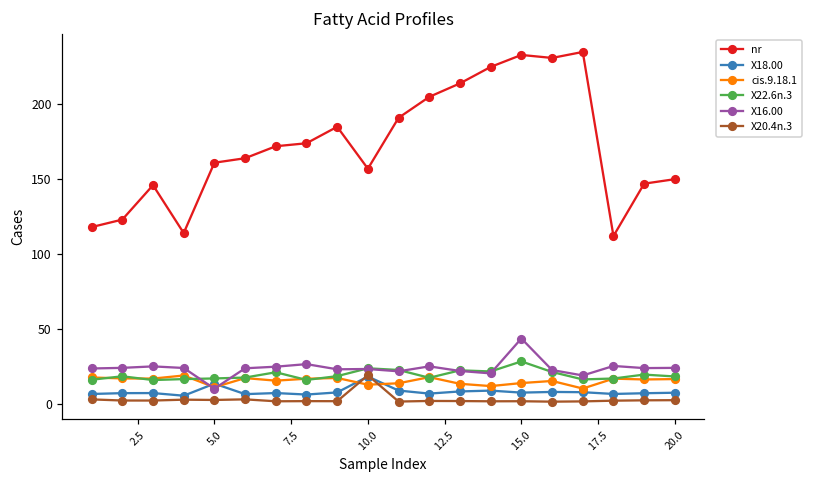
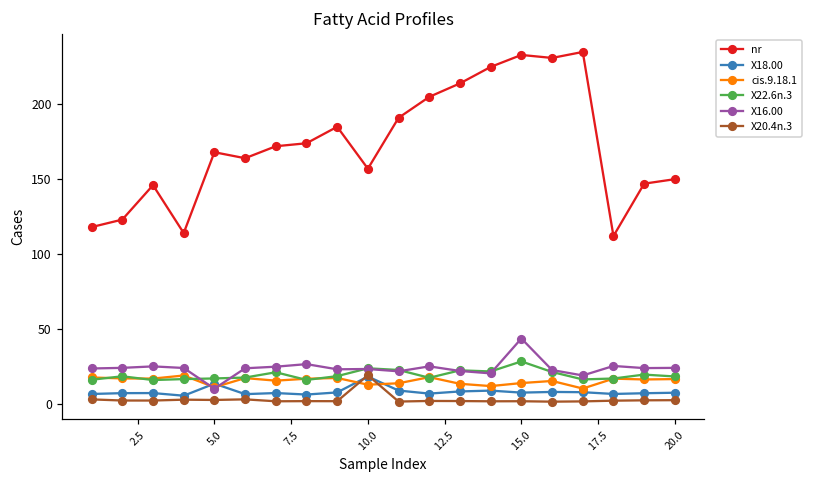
  {
    "nr": {
-     "5.0": 161,
+     "5.0": 168,
      "10.0": 157,
      "15.0": 233,
      "20.0": 150
    },
    "X18.00": {
      "5.0": 13,
      "15.0": 7,
      "20.0": 7
    },
    "cis.9.18.1": {
      "10.0": 13,
      "15.0": 14
    },
    "X22.6n.3": {
      "5.0": 17,
      "15.0": 28
    },
    "X16.00": {
      "15.0": 44,
      "20.0": 24
    },
    "X20.4n.3": {
      "5.0": 2,
      "15.0": 2,
      "20.0": 2
    }
  }
